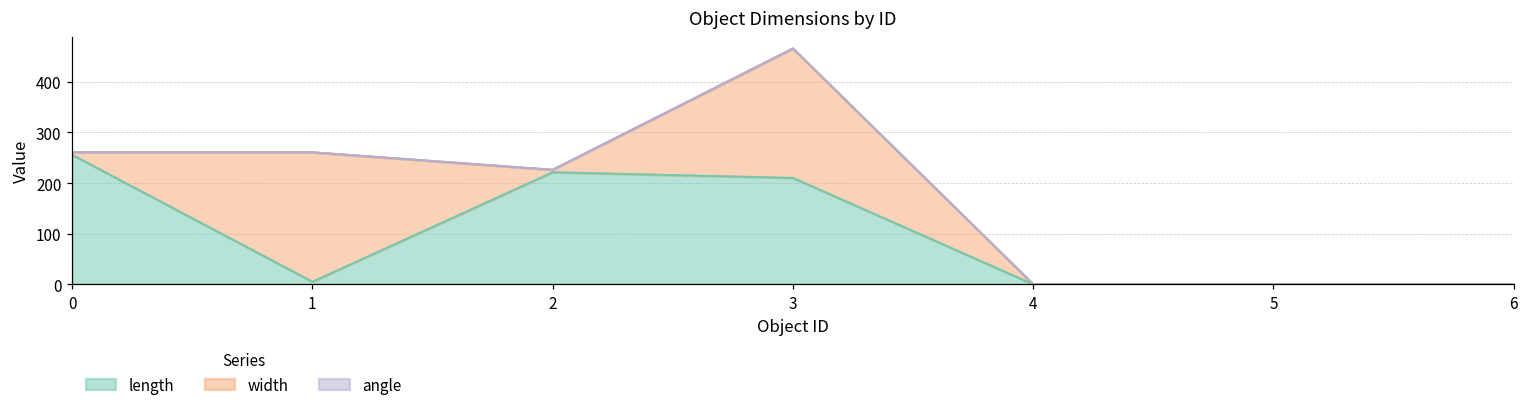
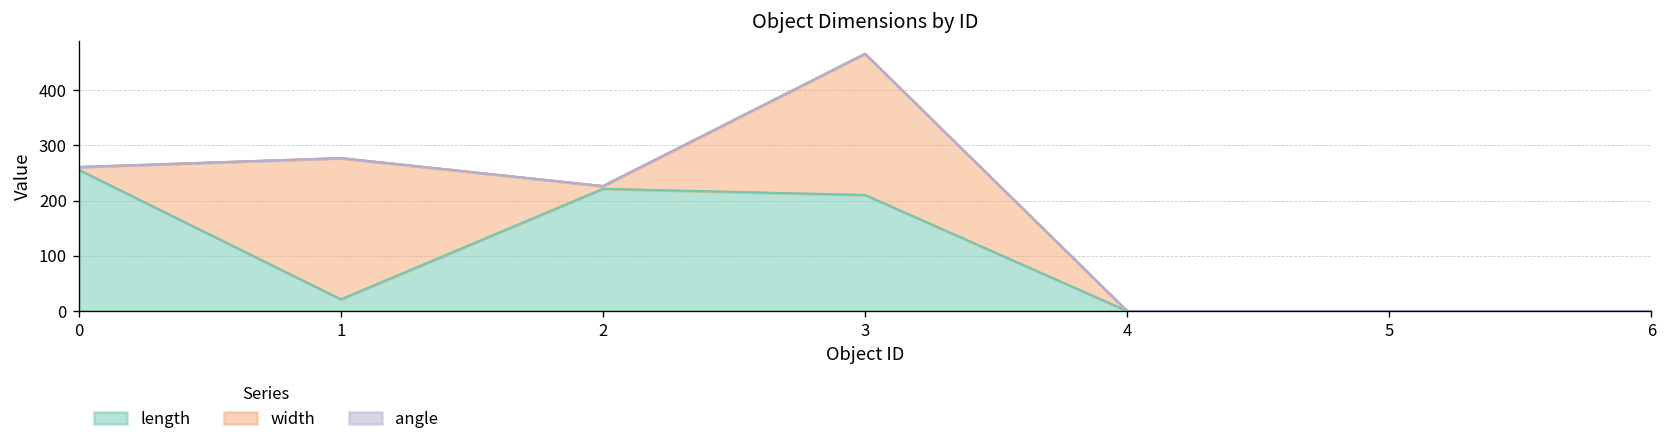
  {
    "length": {
-     "1": 10,
+     "1": 20,
      "3": 210
    }
  }
